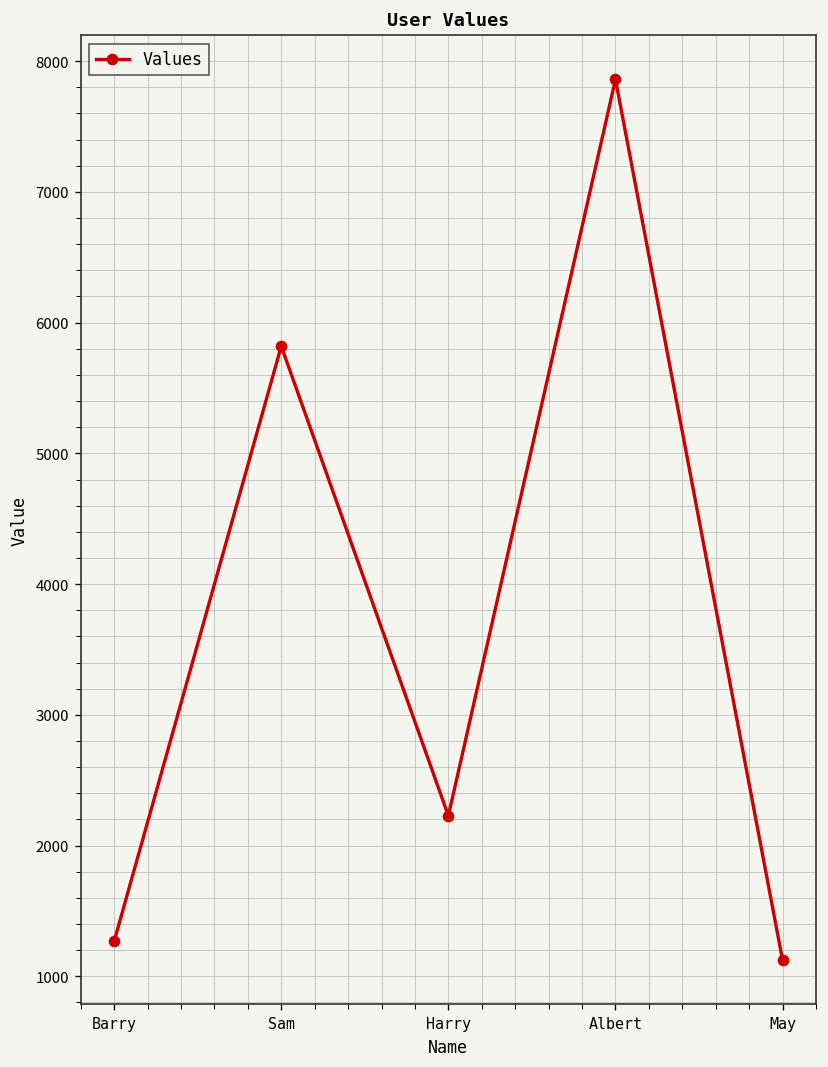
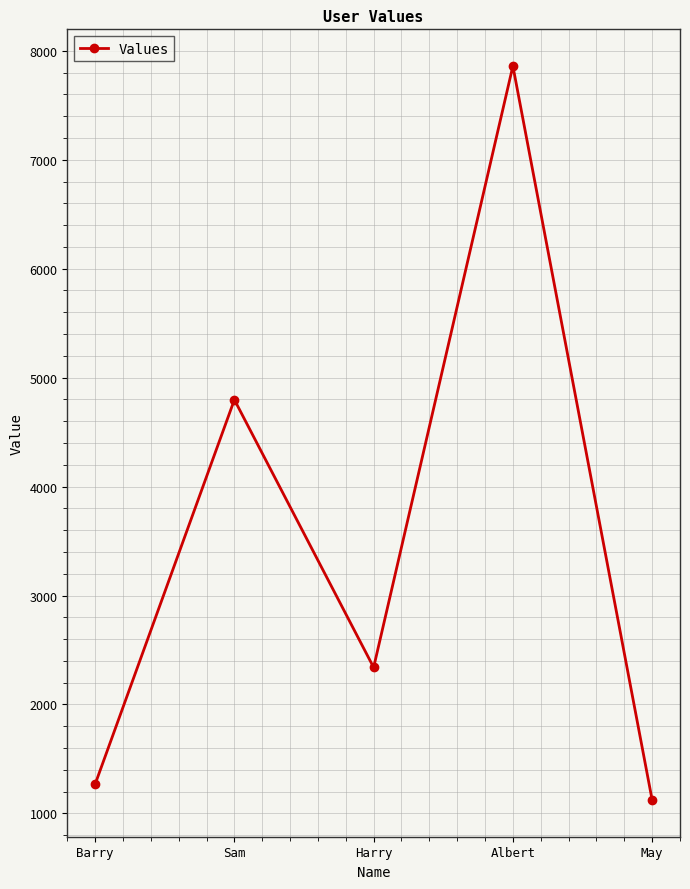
  {
    "Barry": 1270,
-   "Sam": 5820,
-   "Harry": 2230,
+   "Sam": 4800,
+   "Harry": 2340,
    "Albert": 7860,
    "May": 1120
  }
